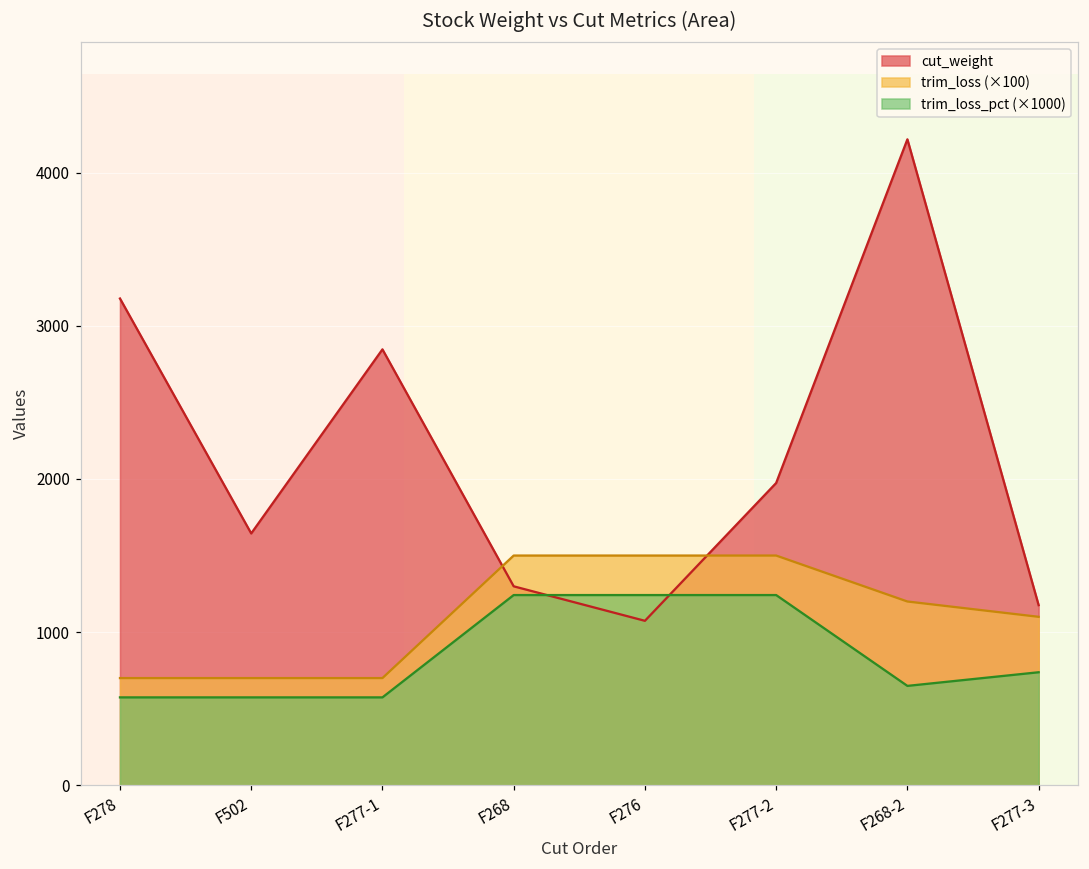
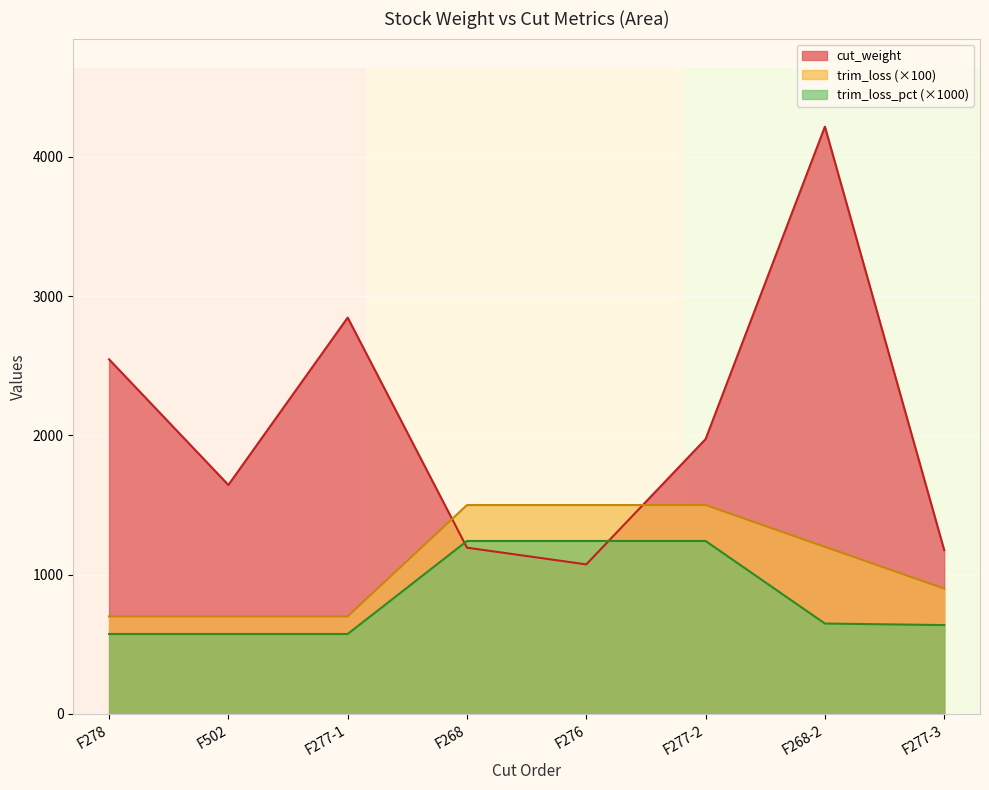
  {
    "cut_weight": {
-     "F278": 3180,
+     "F278": 2550,
      "F502": 1640,
      "F277-1": 2850,
-     "F268": 1300,
+     "F268": 1190,
      "F276": 1070,
      "F277-2": 1970,
      "F268-2": 4220,
      "F277-3": 1180
    },
    "trim_loss (×100)": {
      "F278": 700,
      "F502": 700,
      "F277-1": 700,
      "F268": 1500,
      "F276": 1500,
      "F277-2": 1500,
      "F268-2": 1200,
-     "F277-3": 1100
+     "F277-3": 900
    },
    "trim_loss_pct (×1000)": {
      "F278": 570,
      "F502": 570,
      "F277-1": 570,
      "F268": 1240,
      "F276": 1240,
      "F277-2": 1240,
      "F268-2": 650,
-     "F277-3": 740
+     "F277-3": 640
    }
  }
